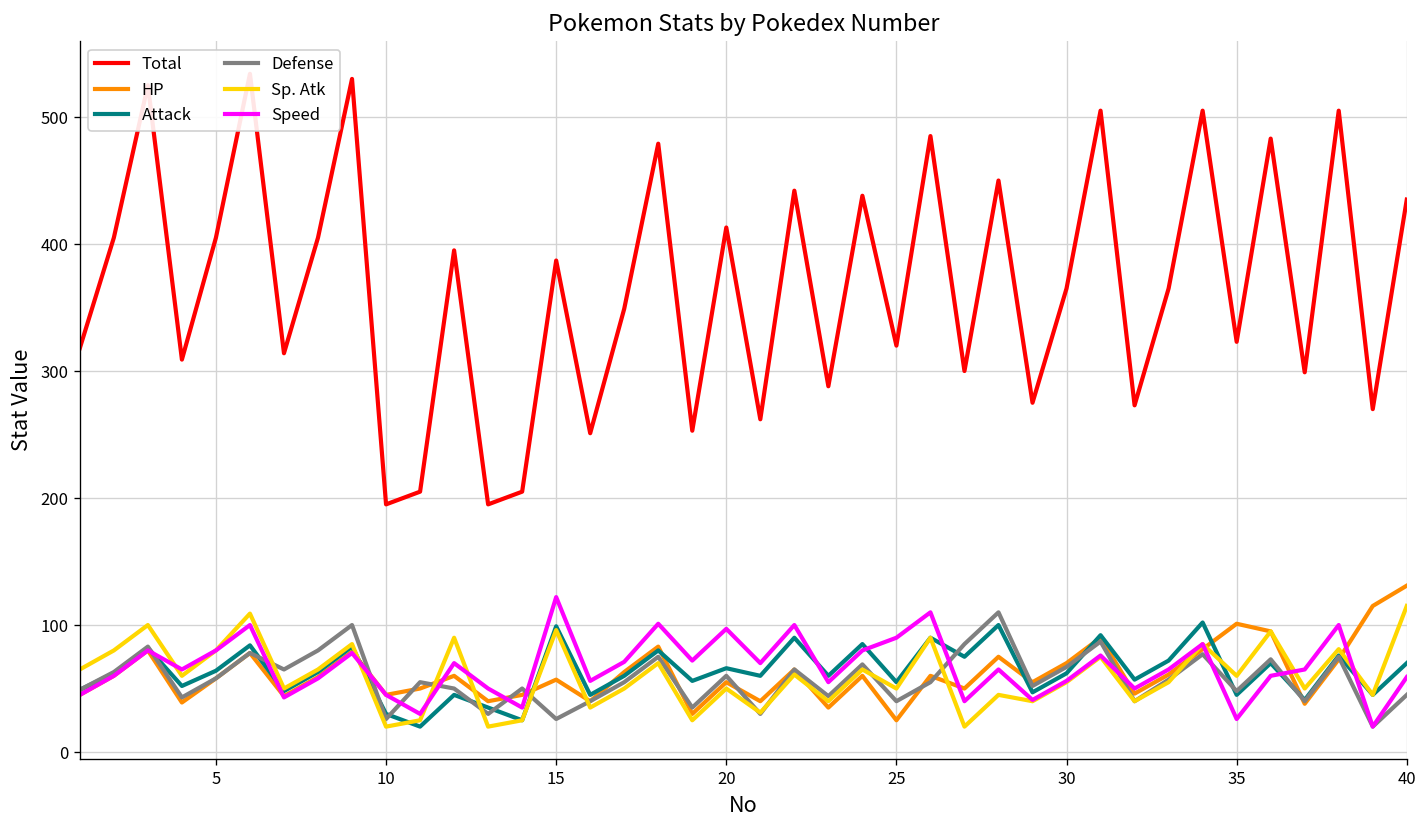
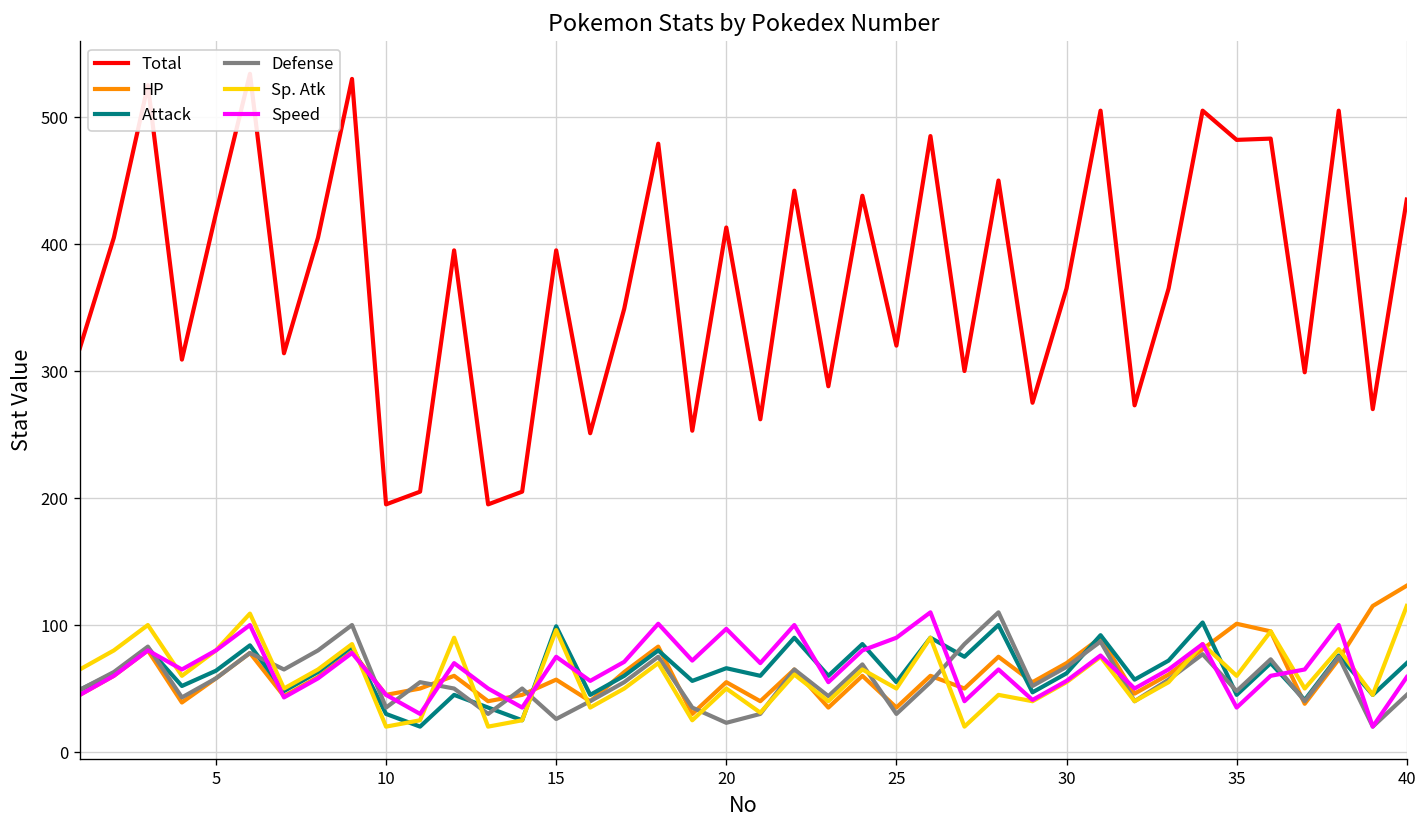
  {
    "Total": {
-     "5": 405,
+     "5": 424,
      "10": 195,
-     "15": 387,
+     "15": 395,
      "20": 413,
      "25": 320,
      "30": 365,
-     "35": 323,
+     "35": 482,
      "40": 435
    },
    "HP": {
      "15": 57,
      "20": 55,
-     "25": 25,
+     "25": 35,
      "30": 70,
      "35": 101,
      "40": 131
    },
    "Attack": {
      "5": 64,
      "10": 30,
      "15": 99,
      "20": 66,
      "25": 55,
      "30": 62,
      "35": 45,
      "40": 70
    },
    "Defense": {
-     "10": 26,
+     "10": 35,
      "15": 26,
-     "20": 60,
-     "25": 40,
+     "20": 23,
+     "25": 30,
      "30": 67,
      "35": 48,
      "40": 45
    },
    "Sp. Atk": {
      "10": 20,
      "15": 96,
      "20": 50,
      "25": 50,
      "35": 60,
      "40": 115
    },
    "Speed": {
-     "15": 122,
+     "15": 75,
      "20": 97,
      "25": 90,
-     "35": 26,
+     "35": 35,
      "40": 59
    }
  }
